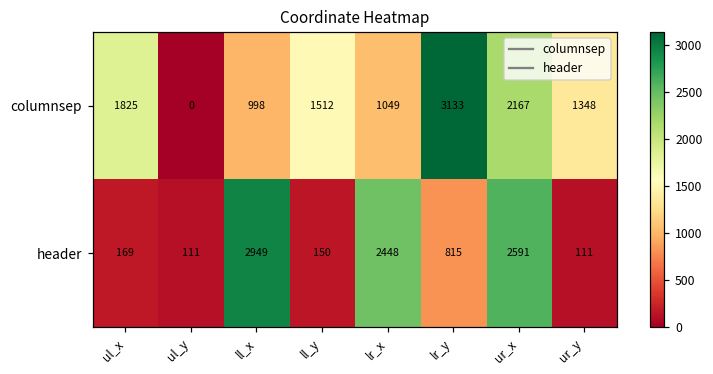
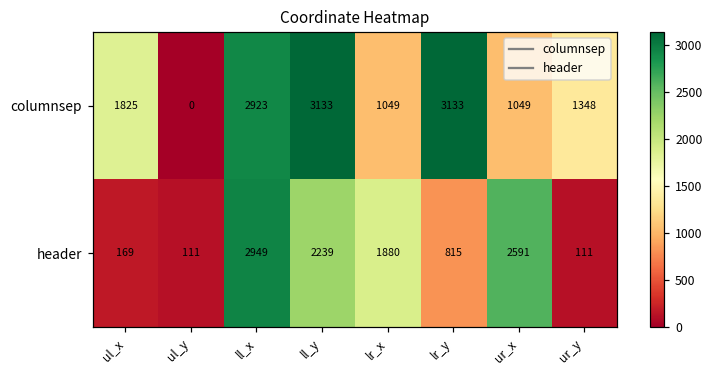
  {
    "columnsep": {
      "ul_x": 1825,
      "ul_y": 0,
-     "ll_x": 998,
-     "ll_y": 1512,
+     "ll_x": 2923,
+     "ll_y": 3133,
      "lr_x": 1049,
      "lr_y": 3133,
-     "ur_x": 2167,
+     "ur_x": 1049,
      "ur_y": 1348
    },
    "header": {
      "ul_x": 169,
      "ul_y": 111,
      "ll_x": 2949,
-     "ll_y": 150,
-     "lr_x": 2448,
+     "ll_y": 2239,
+     "lr_x": 1880,
      "lr_y": 815,
      "ur_x": 2591,
      "ur_y": 111
    }
  }
